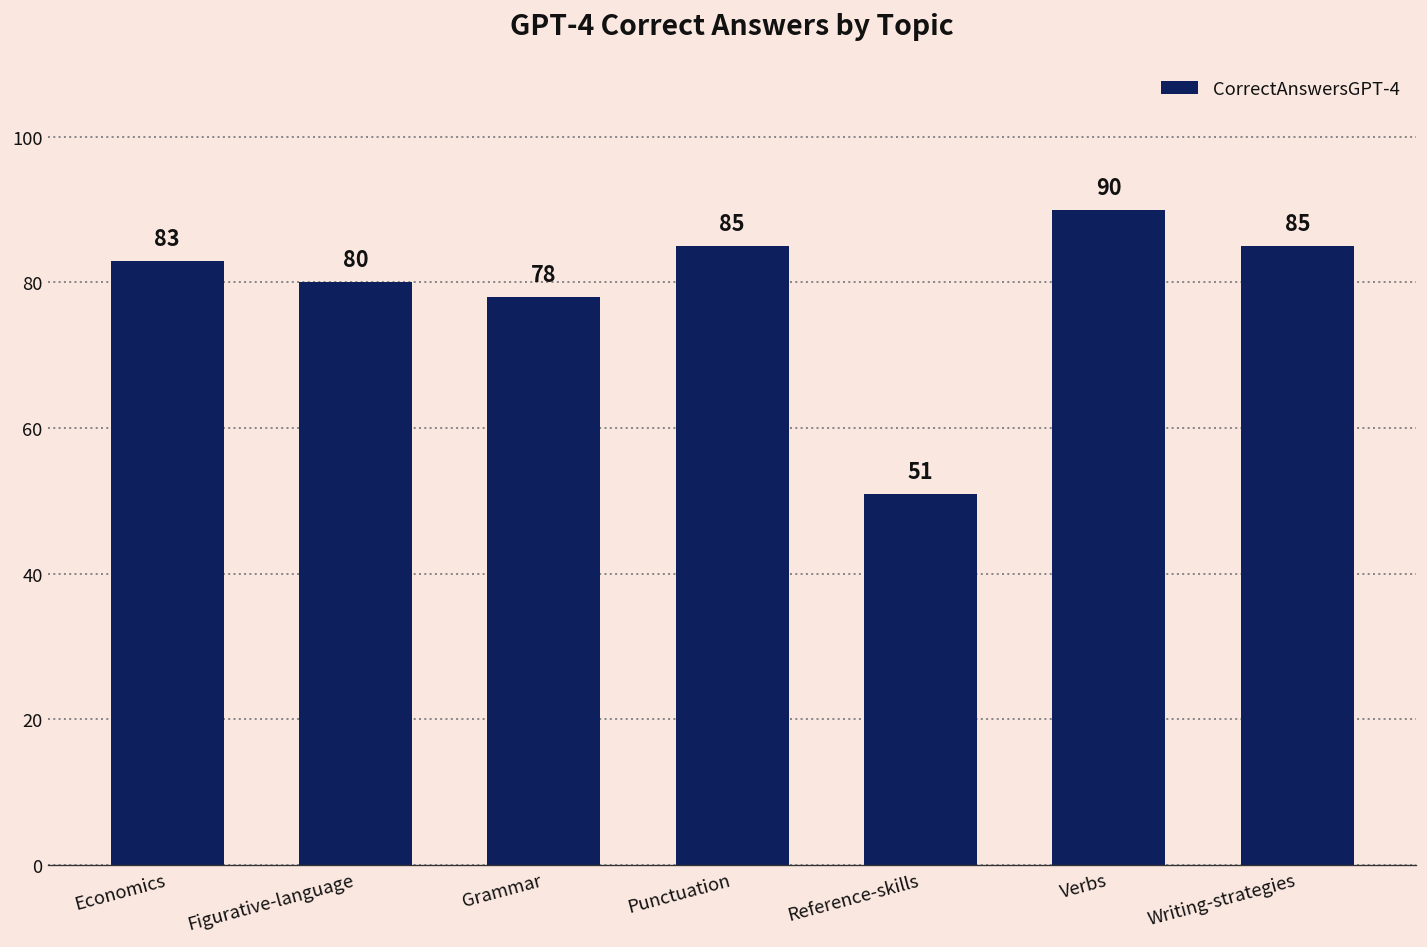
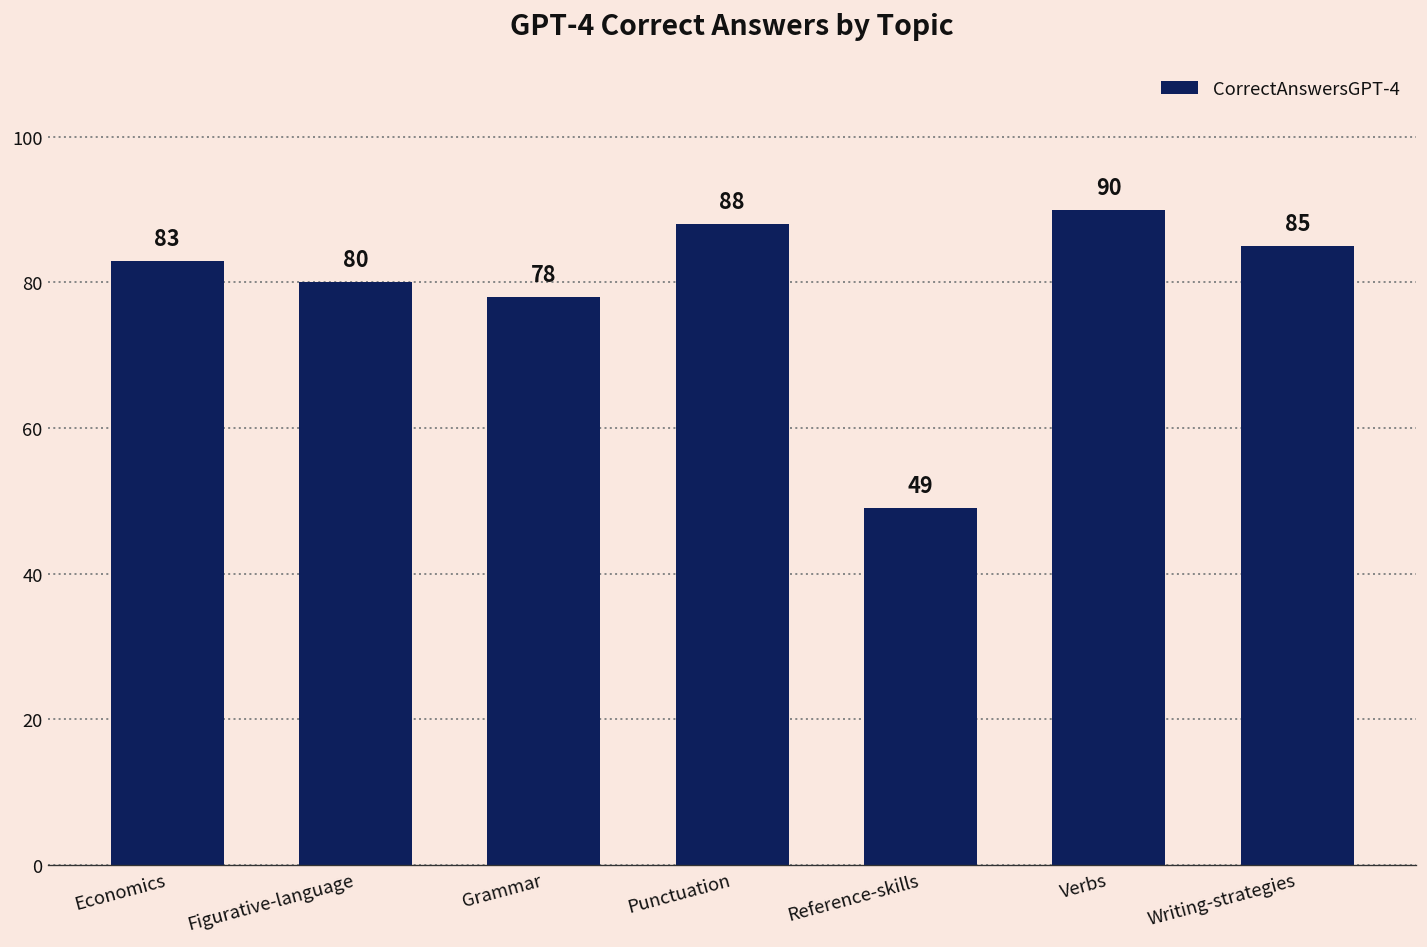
  {
    "Economics": 83,
    "Figurative-language": 80,
    "Grammar": 78,
-   "Punctuation": 85,
-   "Reference-skills": 51,
+   "Punctuation": 88,
+   "Reference-skills": 49,
    "Verbs": 90,
    "Writing-strategies": 85
  }
